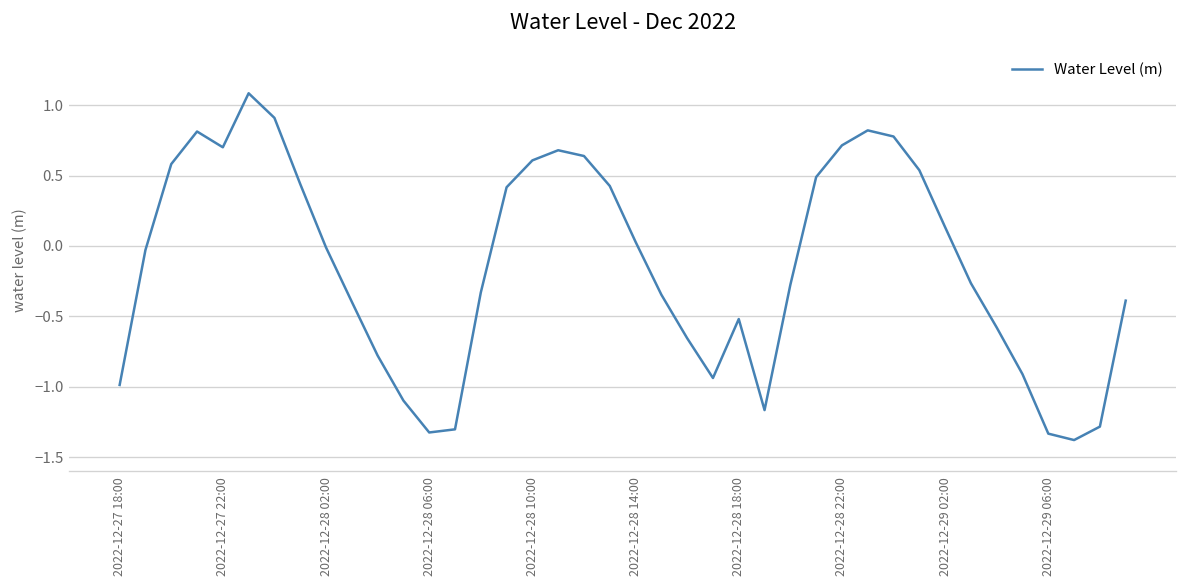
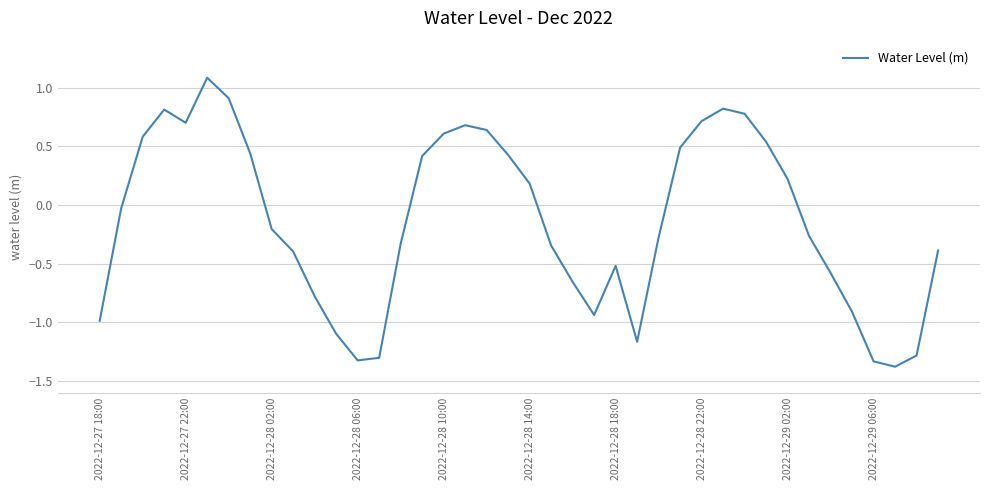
  {
    "2022-12-27 18:00": -0.99,
    "2022-12-27 22:00": 0.70,
-   "2022-12-28 02:00": -0.01,
+   "2022-12-28 02:00": -0.21,
    "2022-12-28 06:00": -1.33,
    "2022-12-28 10:00": 0.61,
-   "2022-12-28 14:00": 0.03,
+   "2022-12-28 14:00": 0.18,
    "2022-12-28 18:00": -0.52,
    "2022-12-28 22:00": 0.71,
-   "2022-12-29 02:00": 0.13,
+   "2022-12-29 02:00": 0.22,
    "2022-12-29 06:00": -1.33
  }
